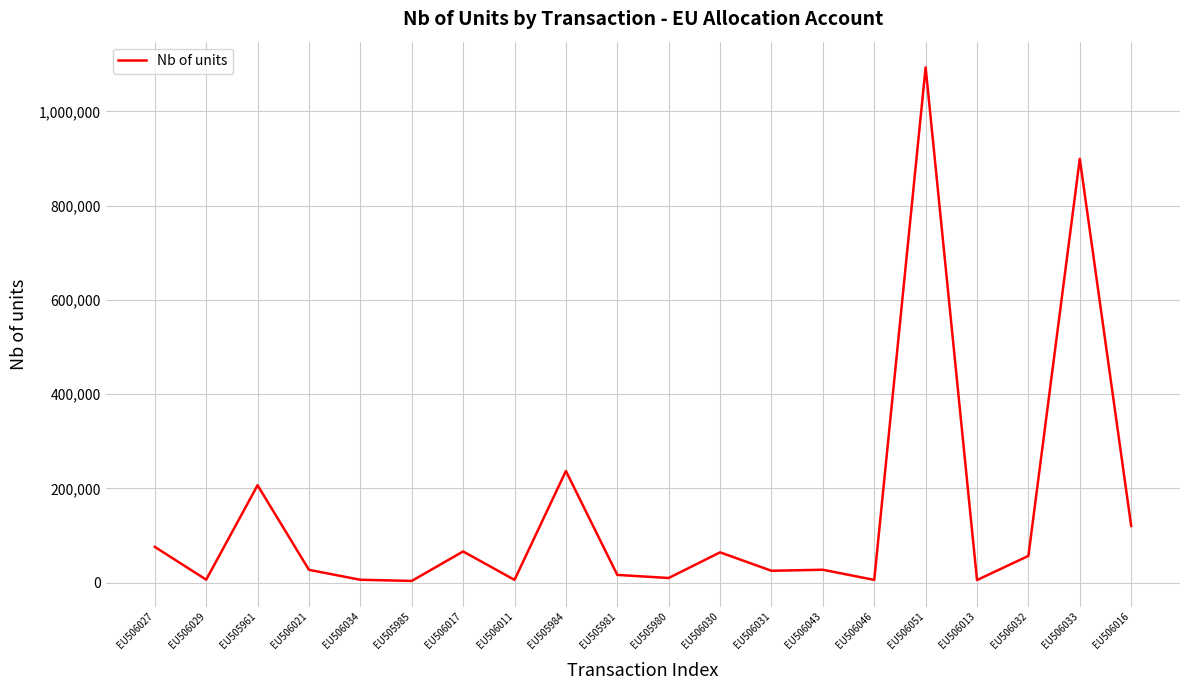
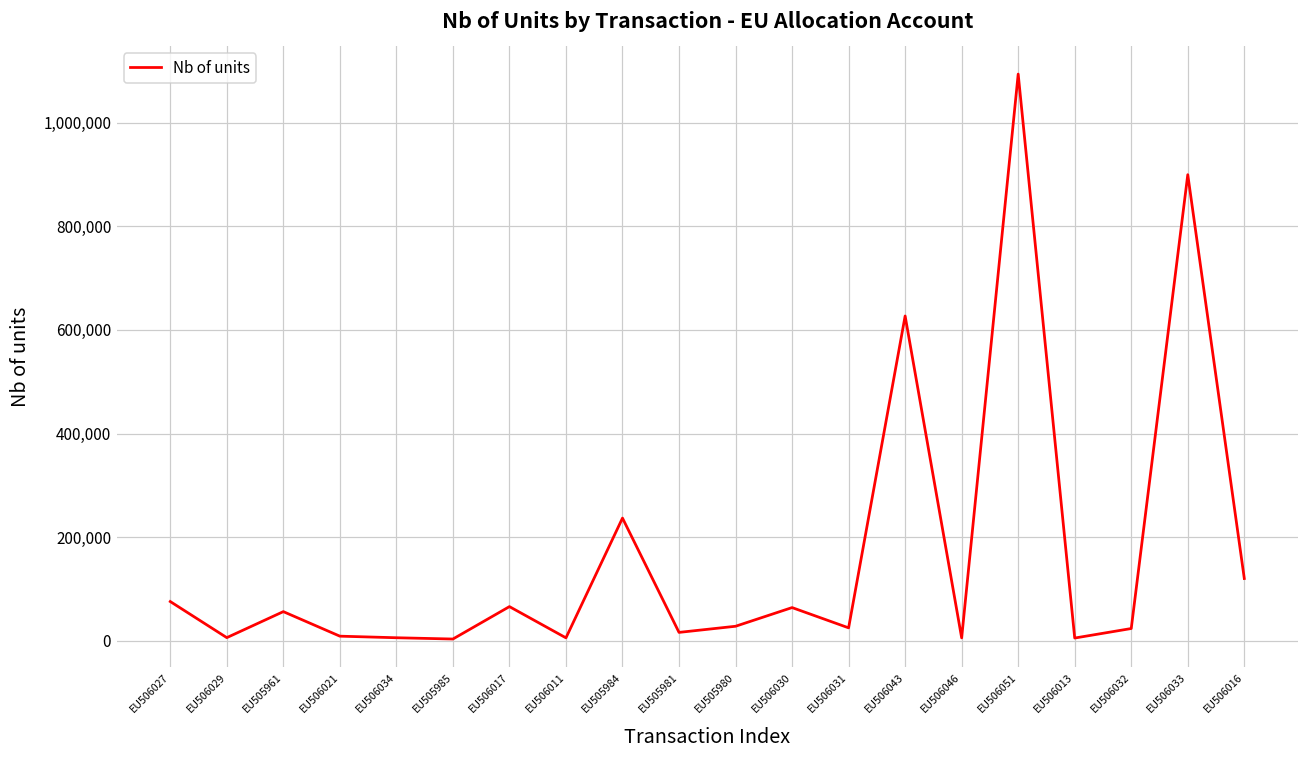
  {
    "EU506027": "80,000",
    "EU506029": "10,000",
-   "EU505961": "210,000",
-   "EU506021": "30,000",
+   "EU505961": "60,000",
+   "EU506021": "10,000",
    "EU506034": "10,000",
    "EU505985": "0",
    "EU506017": "70,000",
    "EU506011": "10,000",
    "EU505984": "240,000",
    "EU505981": "20,000",
-   "EU505980": "10,000",
+   "EU505980": "30,000",
    "EU506030": "60,000",
    "EU506031": "30,000",
-   "EU506043": "30,000",
+   "EU506043": "630,000",
    "EU506046": "10,000",
    "EU506051": "1,090,000",
    "EU506013": "10,000",
-   "EU506032": "60,000",
+   "EU506032": "20,000",
    "EU506033": "900,000",
    "EU506016": "120,000"
  }
